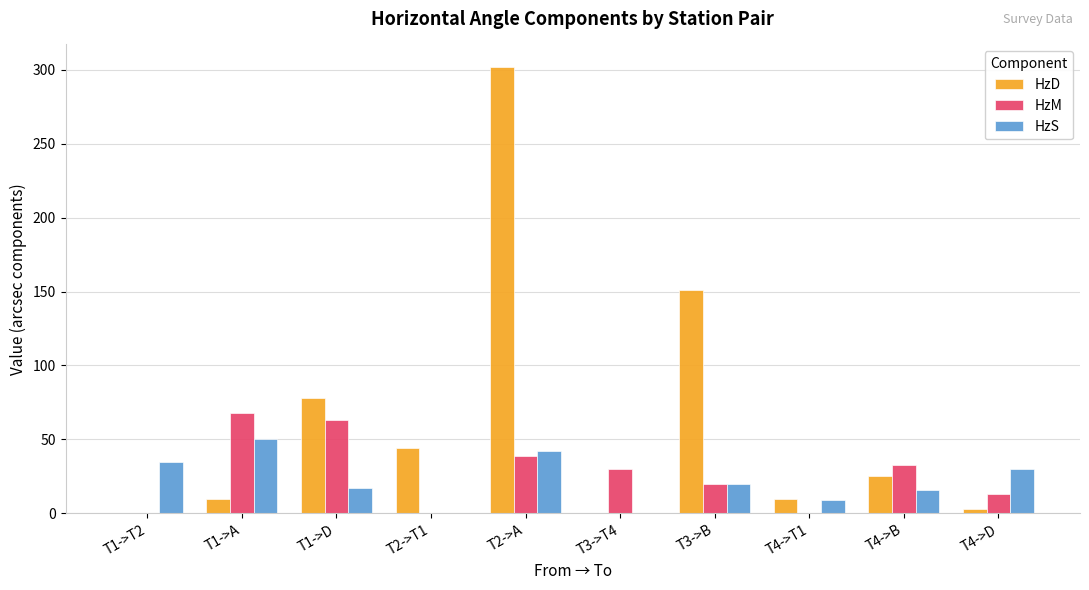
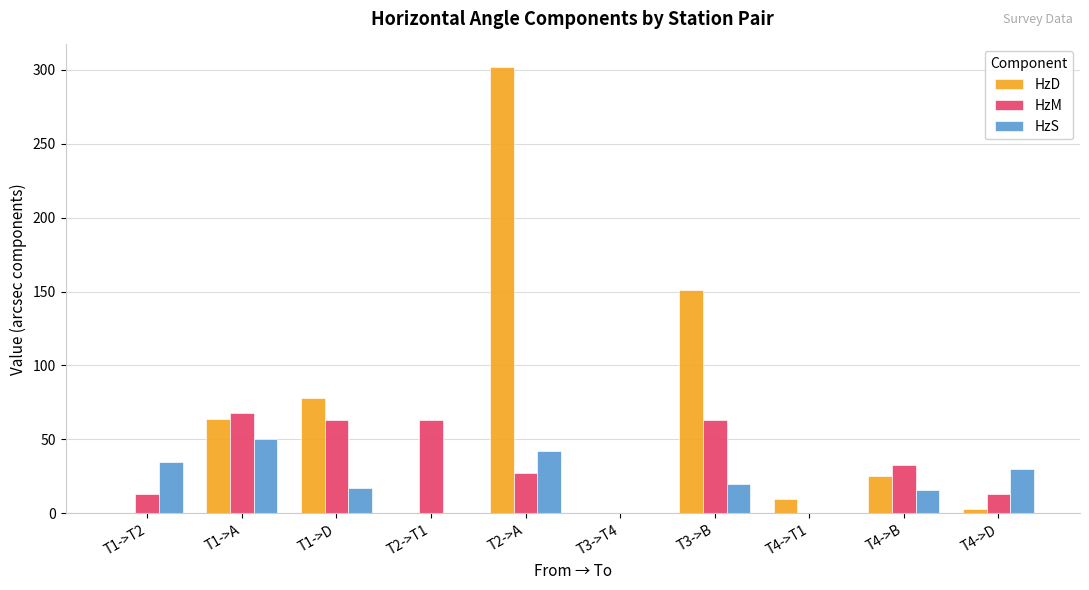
  {
    "HzD": {
      "T1->T2": 0,
-     "T1->A": 10,
+     "T1->A": 64,
      "T1->D": 78,
-     "T2->T1": 44,
+     "T2->T1": 0,
      "T2->A": 302,
      "T3->T4": 0,
      "T3->B": 151,
      "T4->T1": 10,
      "T4->B": 25,
      "T4->D": 3
    },
    "HzM": {
-     "T1->T2": 0,
+     "T1->T2": 13,
      "T1->A": 68,
      "T1->D": 63,
-     "T2->T1": 0,
-     "T2->A": 39,
-     "T3->T4": 30,
-     "T3->B": 20,
+     "T2->T1": 63,
+     "T2->A": 27,
+     "T3->T4": 0,
+     "T3->B": 63,
      "T4->T1": 0,
      "T4->B": 33,
      "T4->D": 13
    },
    "HzS": {
      "T1->T2": 35,
      "T1->A": 50,
      "T1->D": 17,
      "T2->T1": 0,
      "T2->A": 42,
      "T3->T4": 0,
      "T3->B": 20,
-     "T4->T1": 9,
+     "T4->T1": 0,
      "T4->B": 16,
      "T4->D": 30
    }
  }
